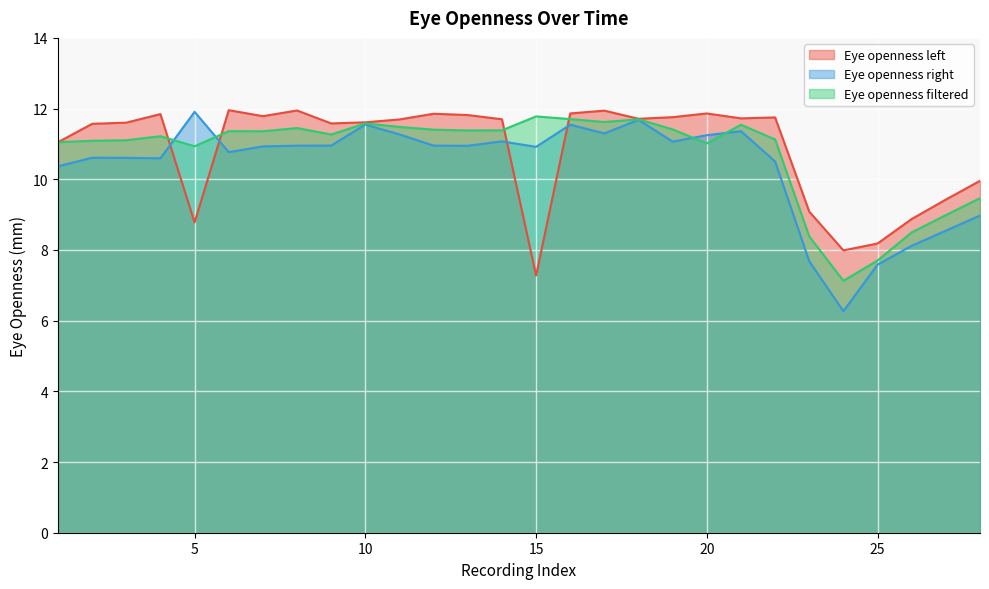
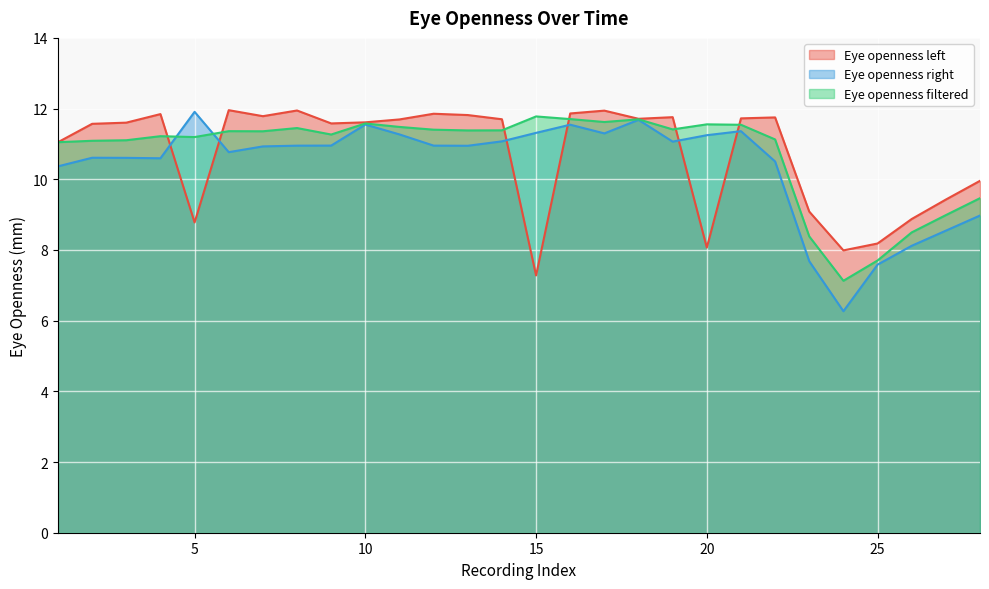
  {
    "Eye openness left": {
      "5": 8.8,
      "15": 7.3,
-     "20": 11.9,
+     "20": 8.1,
      "25": 8.2
    },
    "Eye openness right": {
      "5": 11.9,
-     "15": 10.9,
+     "15": 11.3,
      "20": 11.2,
      "25": 7.6
    },
    "Eye openness filtered": {
-     "5": 10.9,
+     "5": 11.2,
      "15": 11.8,
-     "20": 11.0,
+     "20": 11.6,
      "25": 7.7
    }
  }
